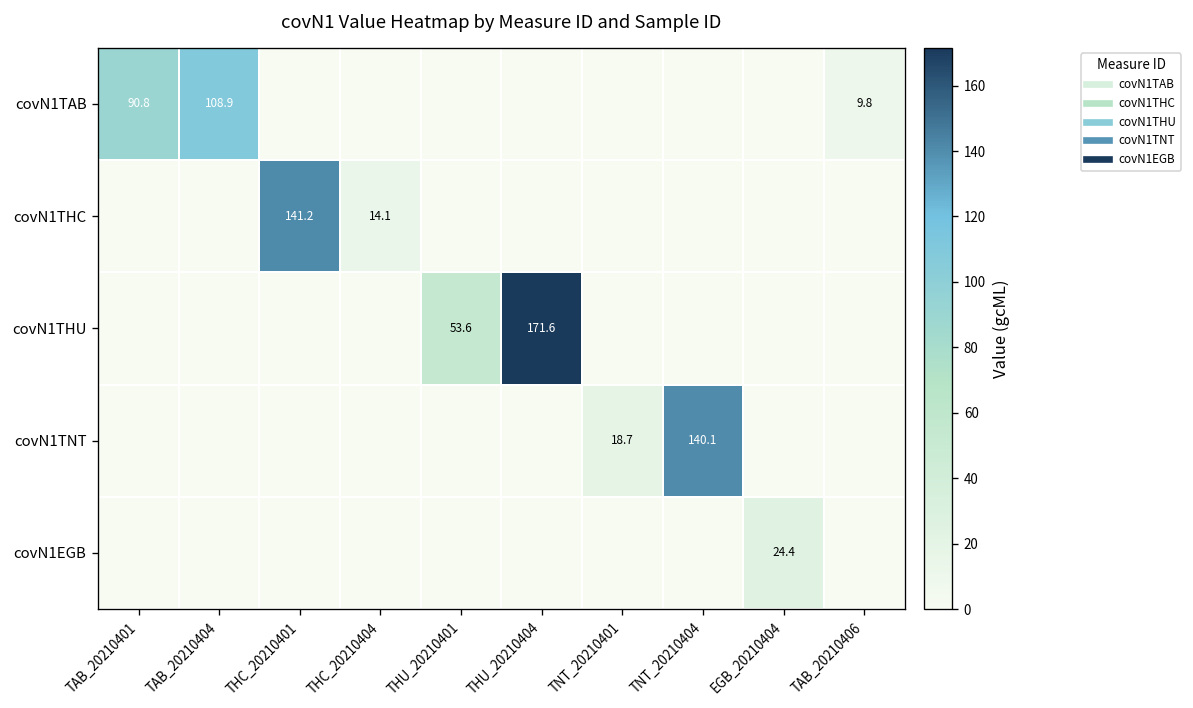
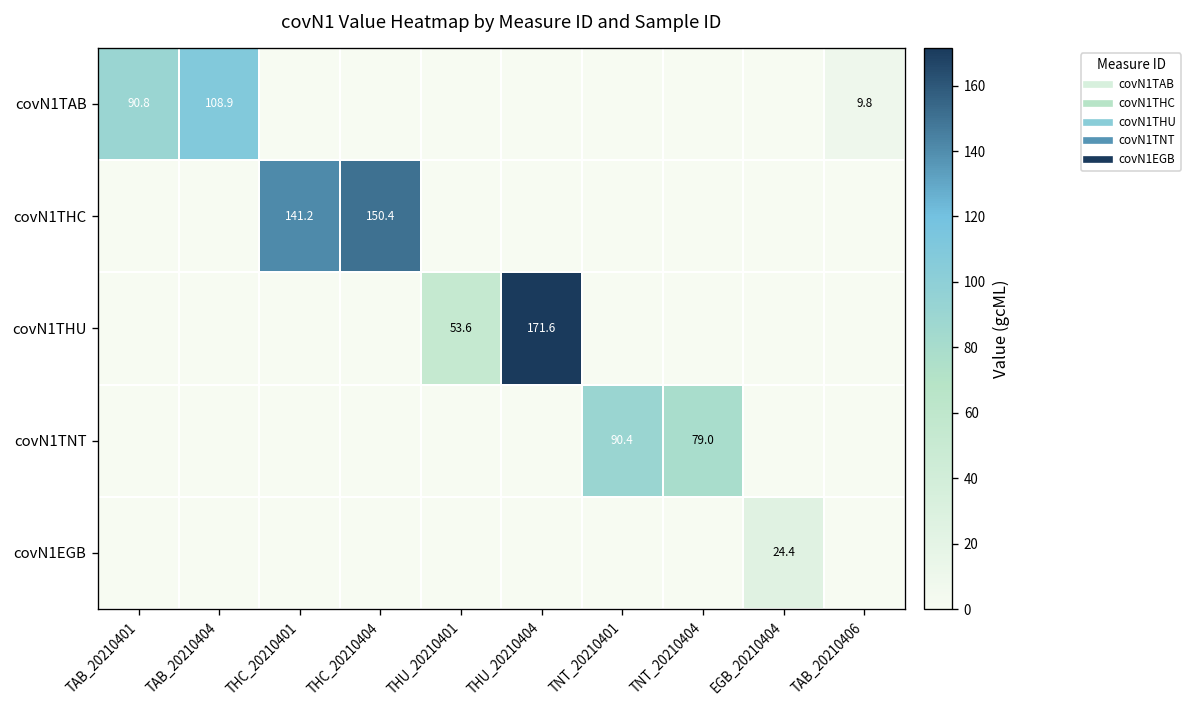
  {
    "covN1TAB": {
      "TAB_20210401": 90.8,
      "TAB_20210404": 108.9,
      "TAB_20210406": 9.8
    },
    "covN1THC": {
      "THC_20210401": 141.2,
-     "THC_20210404": 14.1
+     "THC_20210404": 150.4
    },
    "covN1THU": {
      "THU_20210401": 53.6,
      "THU_20210404": 171.6
    },
    "covN1TNT": {
-     "TNT_20210401": 18.7,
-     "TNT_20210404": 140.1
+     "TNT_20210401": 90.4,
+     "TNT_20210404": 79.0
    },
    "covN1EGB": {
      "EGB_20210404": 24.4
    }
  }
